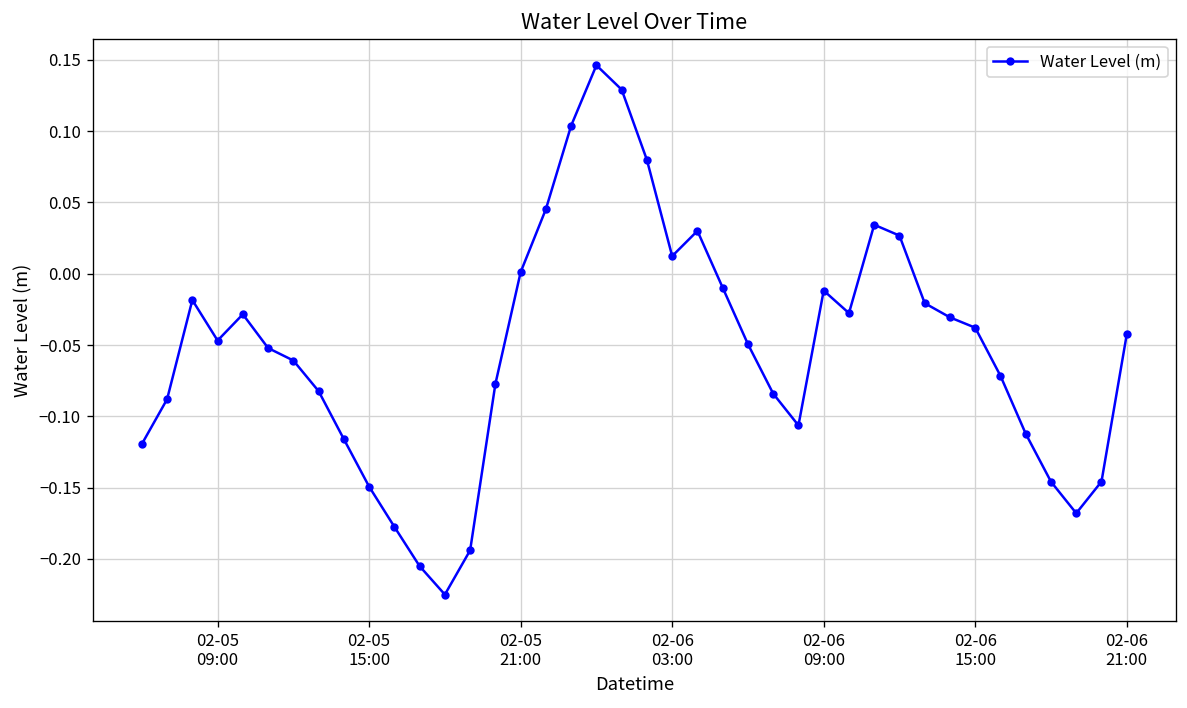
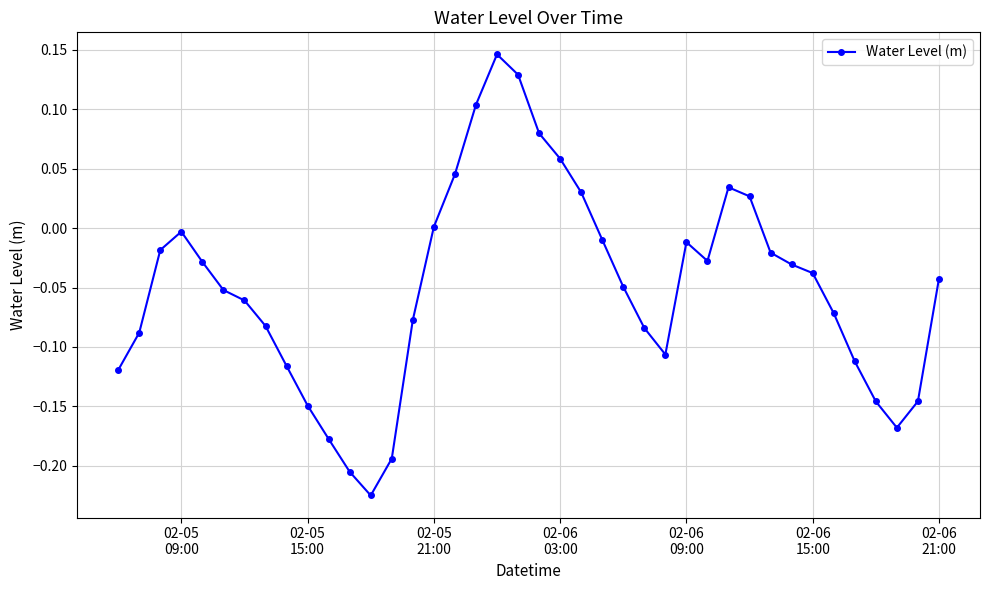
  {
-   "02-05 09:00": -0.047,
+   "02-05 09:00": -0.003,
    "02-05 15:00": -0.149,
    "02-05 21:00": 0.001,
-   "02-06 03:00": 0.012,
+   "02-06 03:00": 0.058,
    "02-06 09:00": -0.012,
    "02-06 15:00": -0.038,
    "02-06 21:00": -0.043
  }
